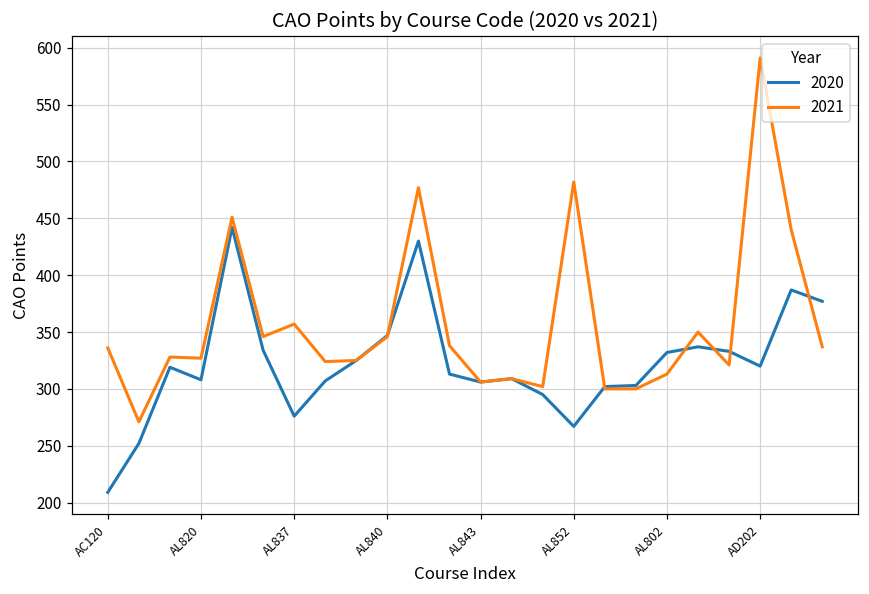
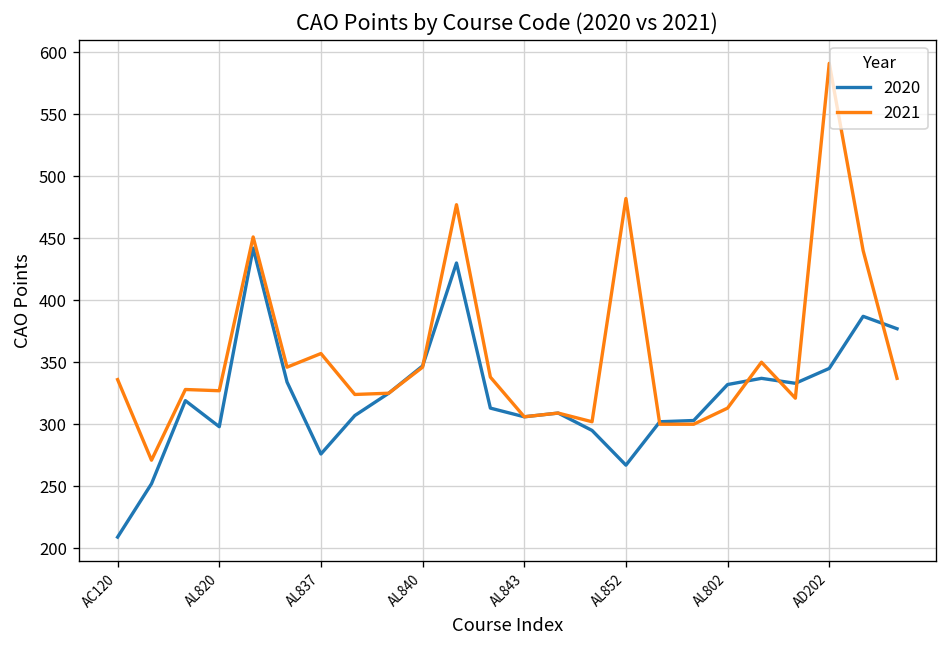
  {
    "2020": {
      "AC120": 209,
-     "AL820": 308,
+     "AL820": 298,
      "AL837": 276,
      "AL852": 267,
      "AL802": 332,
-     "AD202": 320
+     "AD202": 345
    },
    "2021": {
      "AC120": 336,
      "AL820": 327,
      "AL837": 357,
      "AL852": 482,
      "AL802": 313,
      "AD202": 591
    }
  }
